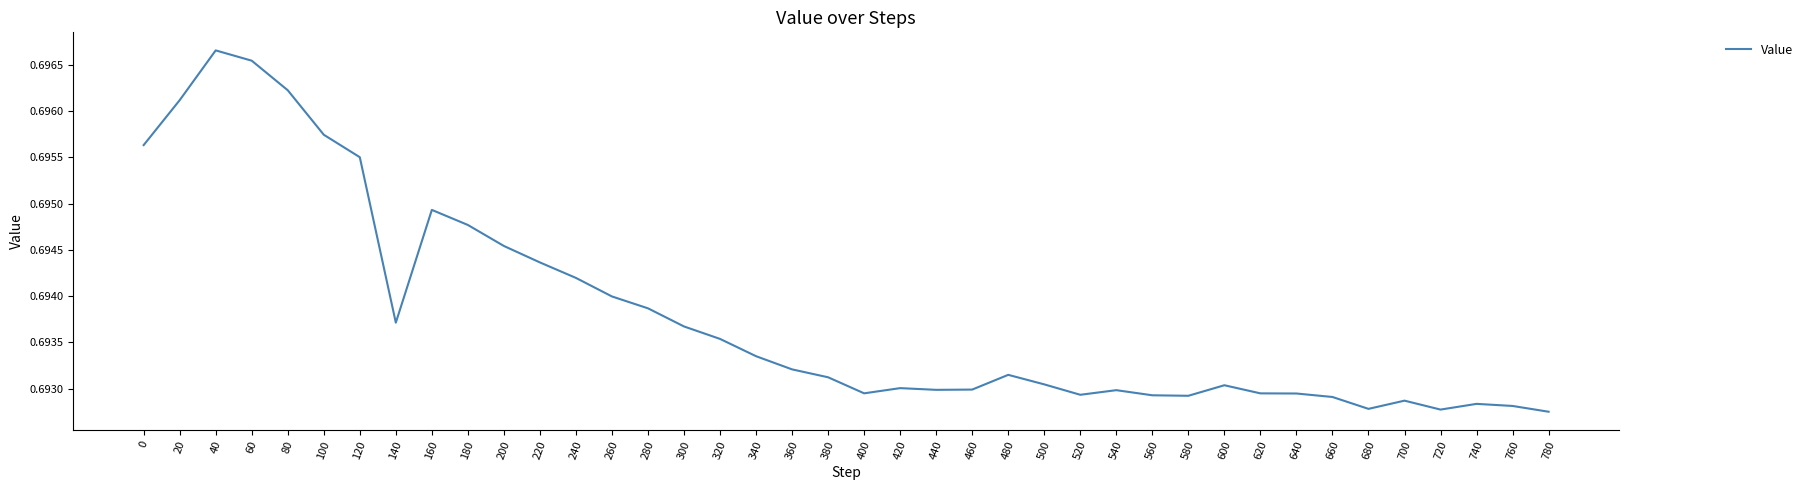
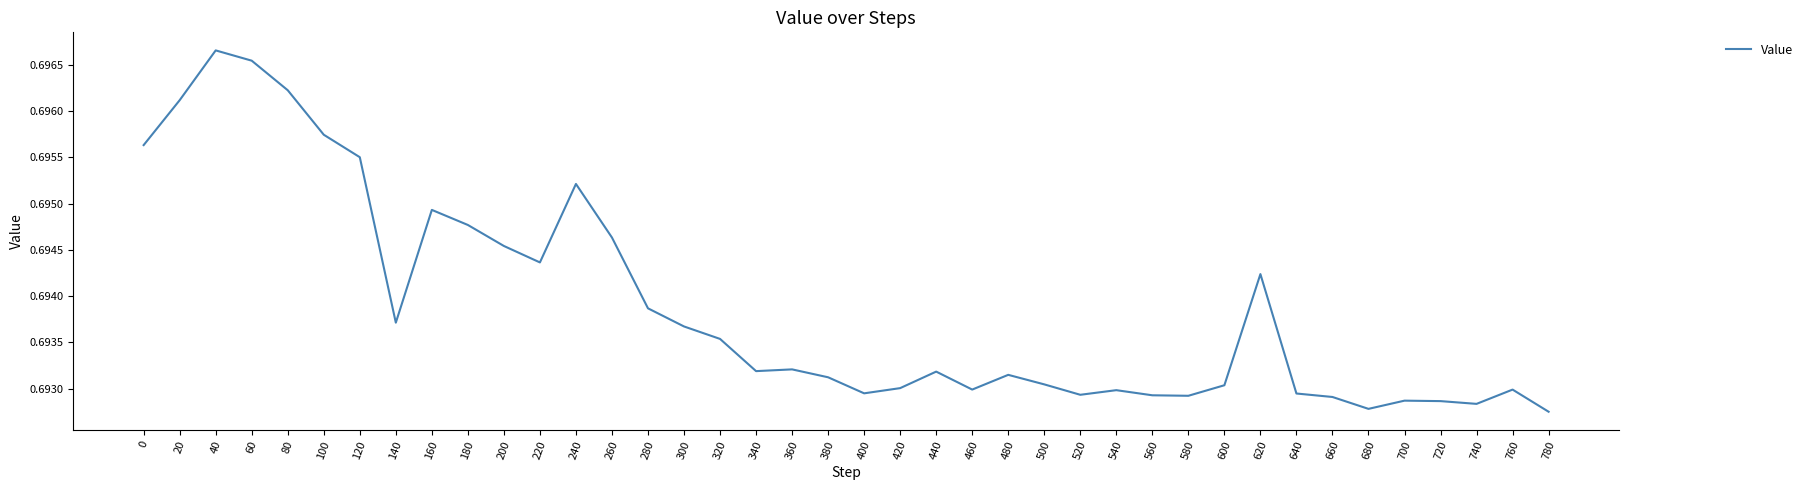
  {
    "0": 0.6956,
    "20": 0.6961,
    "40": 0.6967,
    "60": 0.6965,
    "80": 0.6962,
    "100": 0.6957,
    "120": 0.6955,
    "140": 0.6937,
    "160": 0.6949,
    "180": 0.6948,
    "200": 0.6945,
    "220": 0.6944,
-   "240": 0.6942,
-   "260": 0.6940,
+   "240": 0.6952,
+   "260": 0.6946,
    "280": 0.6939,
    "300": 0.6937,
    "320": 0.6935,
-   "340": 0.6934,
+   "340": 0.6932,
    "360": 0.6932,
    "380": 0.6931,
    "400": 0.6930,
    "420": 0.6930,
-   "440": 0.6930,
+   "440": 0.6932,
    "460": 0.6930,
    "480": 0.6932,
    "500": 0.6930,
    "520": 0.6929,
    "540": 0.6930,
    "560": 0.6929,
    "580": 0.6929,
    "600": 0.6930,
-   "620": 0.6930,
+   "620": 0.6942,
    "640": 0.6929,
    "660": 0.6929,
    "680": 0.6928,
    "700": 0.6929,
-   "720": 0.6928,
+   "720": 0.6929,
    "740": 0.6928,
-   "760": 0.6928,
+   "760": 0.6930,
    "780": 0.6928
  }
